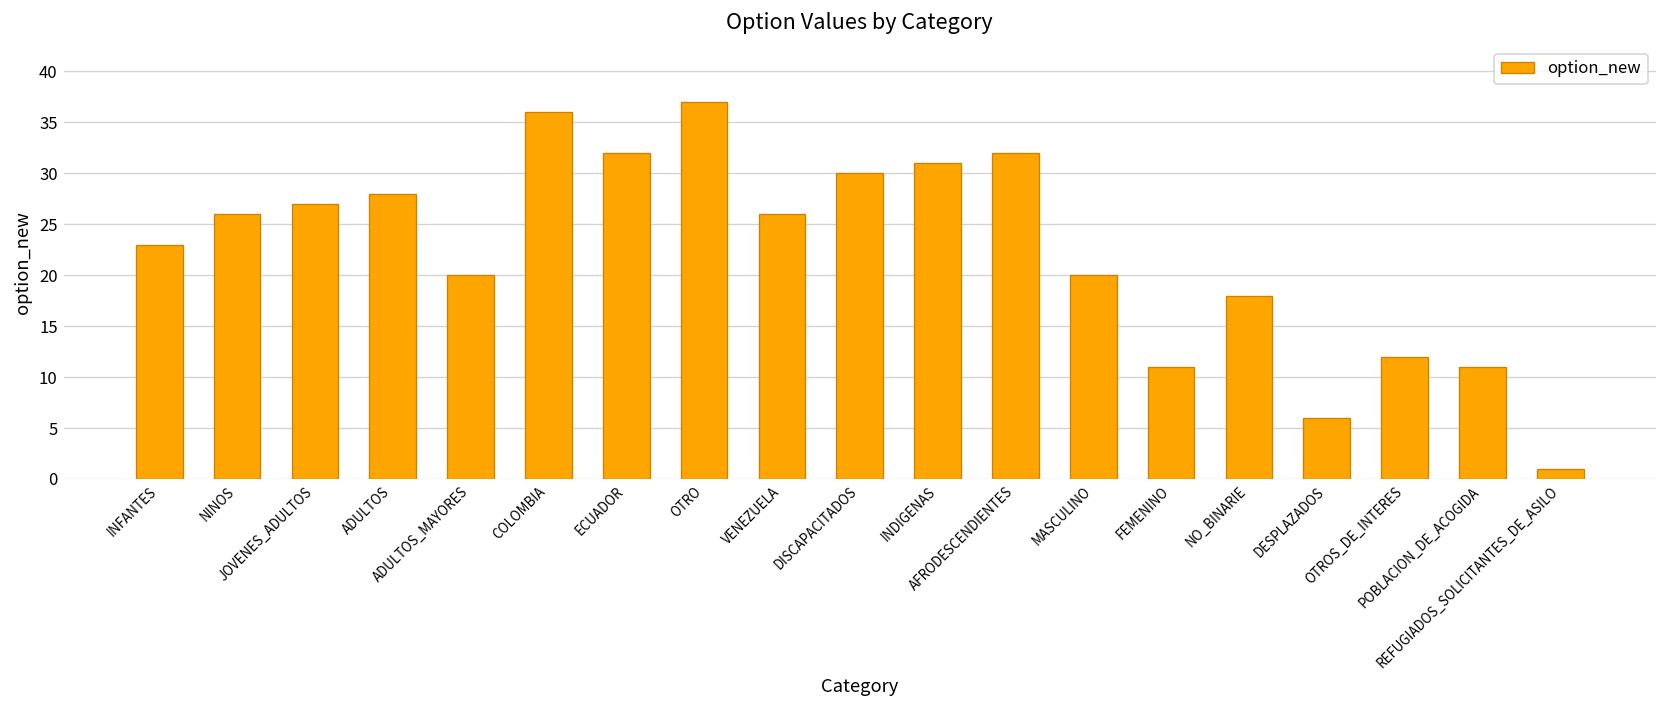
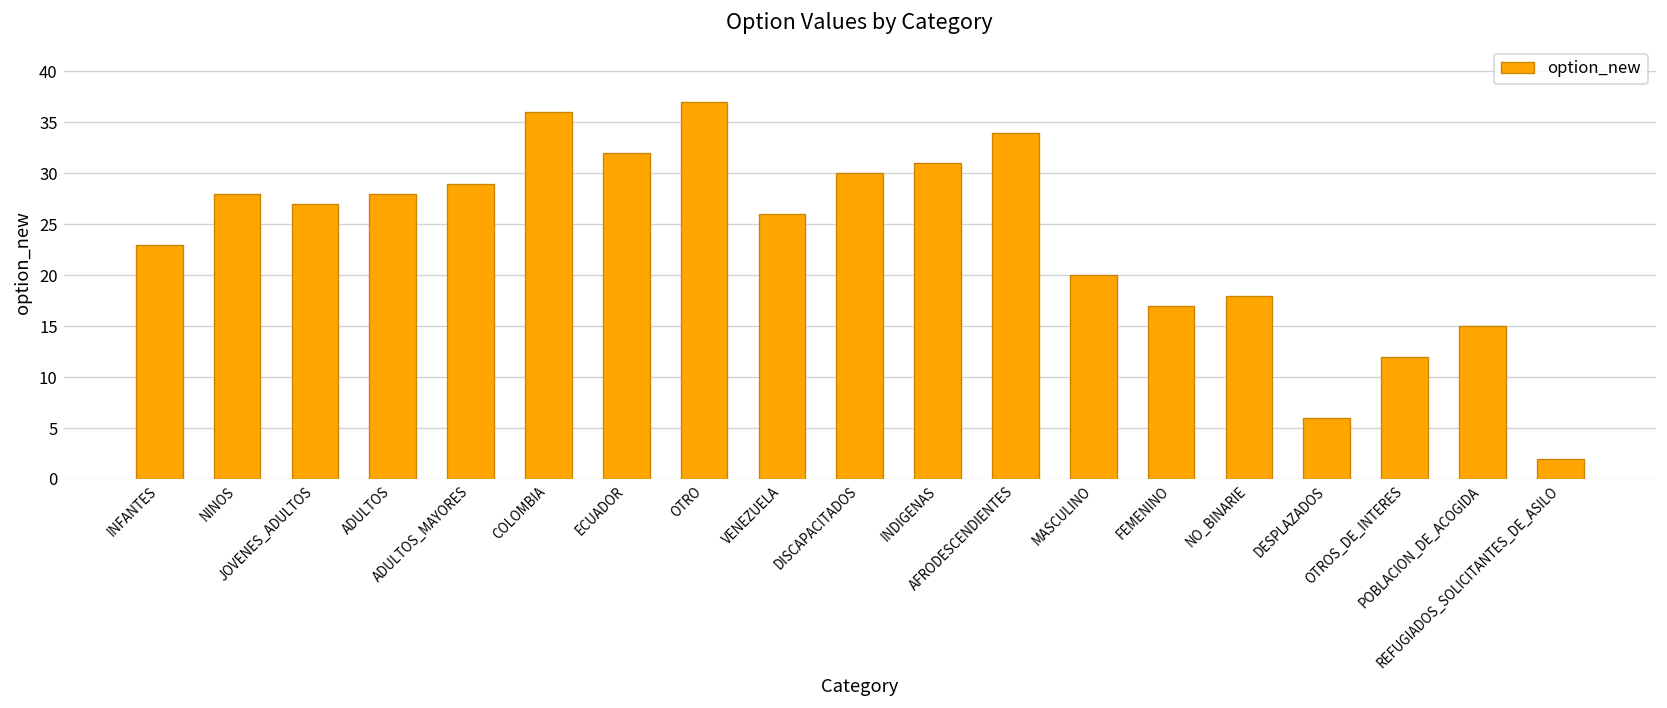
  {
    "INFANTES": 23,
-   "NINOS": 26,
+   "NINOS": 28,
    "JOVENES_ADULTOS": 27,
    "ADULTOS": 28,
-   "ADULTOS_MAYORES": 20,
+   "ADULTOS_MAYORES": 29,
    "COLOMBIA": 36,
    "ECUADOR": 32,
    "OTRO": 37,
    "VENEZUELA": 26,
    "DISCAPACITADOS": 30,
    "INDIGENAS": 31,
-   "AFRODESCENDIENTES": 32,
+   "AFRODESCENDIENTES": 34,
    "MASCULINO": 20,
-   "FEMENINO": 11,
+   "FEMENINO": 17,
    "NO_BINARIE": 18,
    "DESPLAZADOS": 6,
    "OTROS_DE_INTERES": 12,
-   "POBLACION_DE_ACOGIDA": 11,
-   "REFUGIADOS_SOLICITANTES_DE_ASILO": 1
+   "POBLACION_DE_ACOGIDA": 15,
+   "REFUGIADOS_SOLICITANTES_DE_ASILO": 2
  }
